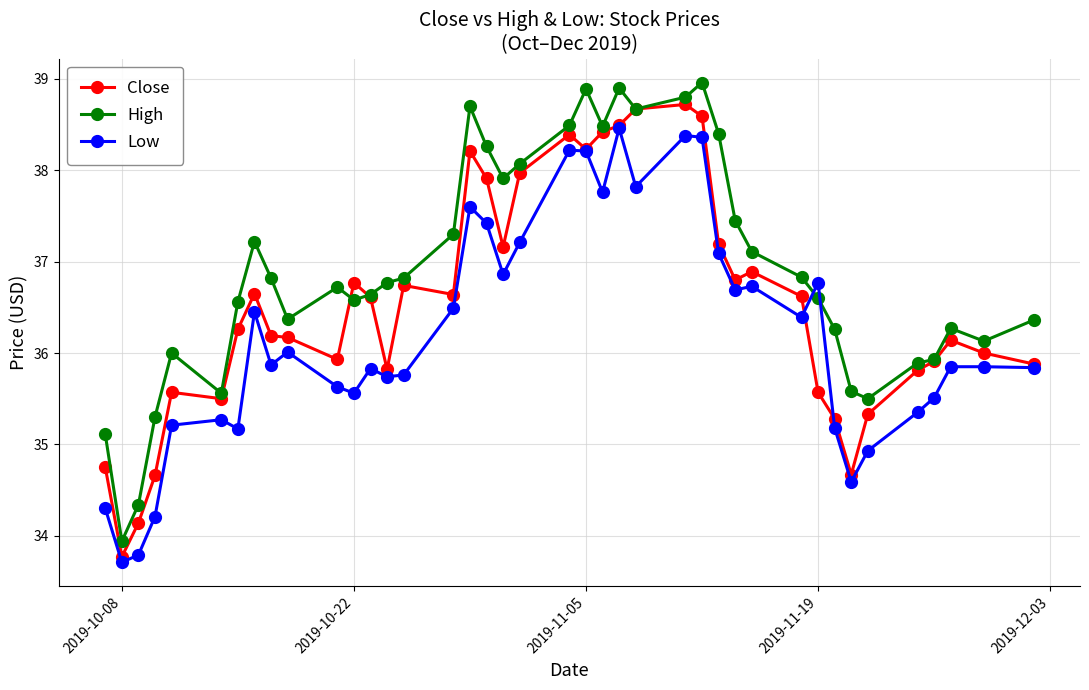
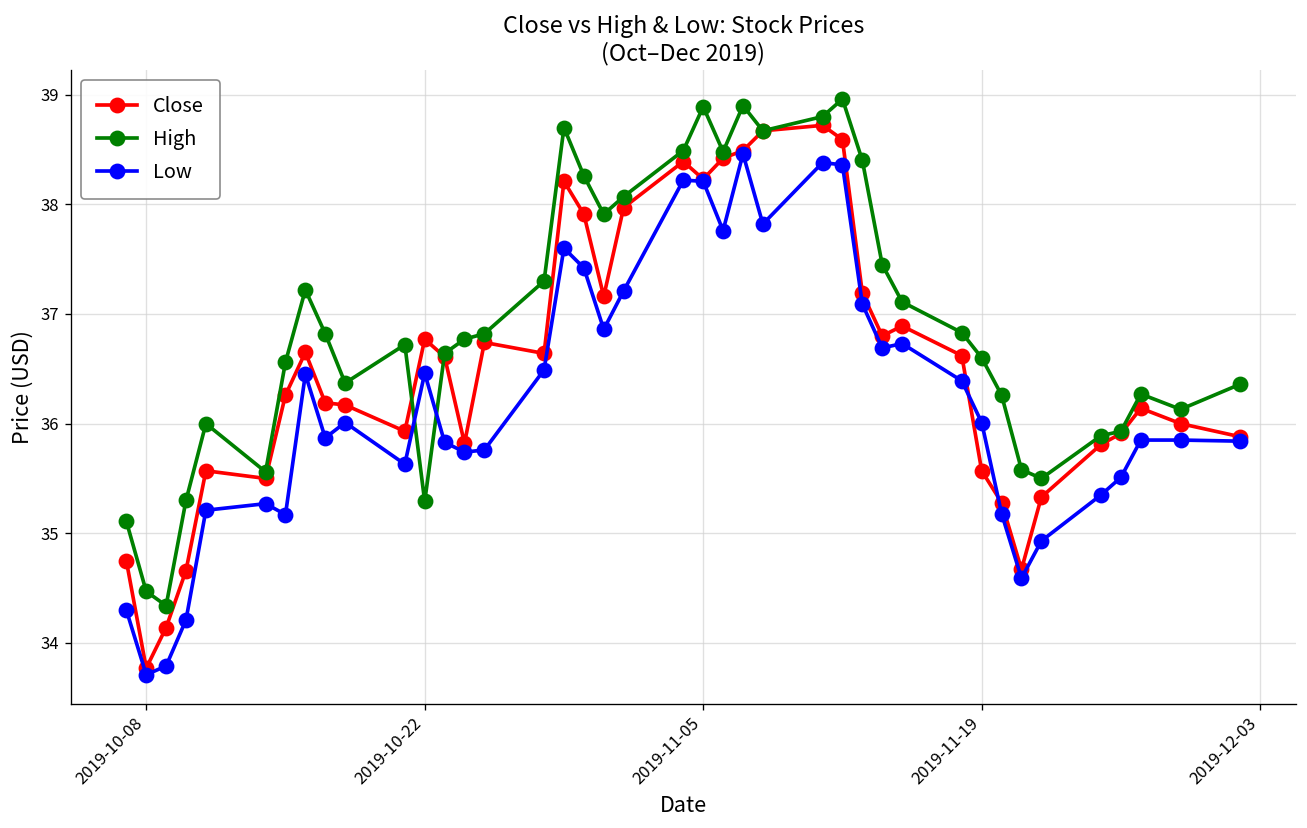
  {
    "Close": {
      "2019-10-08": 33.8,
      "2019-10-22": 36.8,
      "2019-11-19": 35.6
    },
    "High": {
-     "2019-10-08": 33.9,
-     "2019-10-22": 36.6,
+     "2019-10-08": 34.5,
+     "2019-10-22": 35.3,
      "2019-11-05": 38.9,
      "2019-11-19": 36.6
    },
    "Low": {
      "2019-10-08": 33.7,
-     "2019-10-22": 35.6,
-     "2019-11-19": 36.8
+     "2019-10-22": 36.5,
+     "2019-11-19": 36.0
    }
  }
